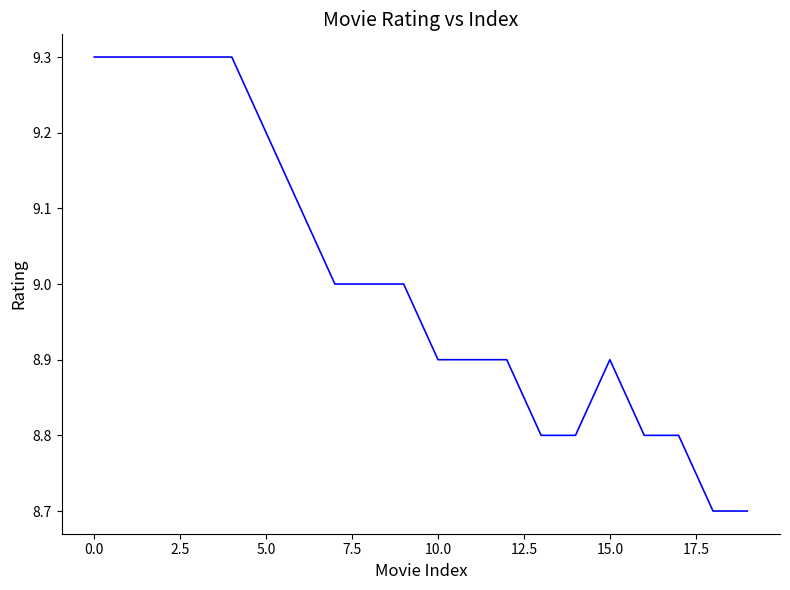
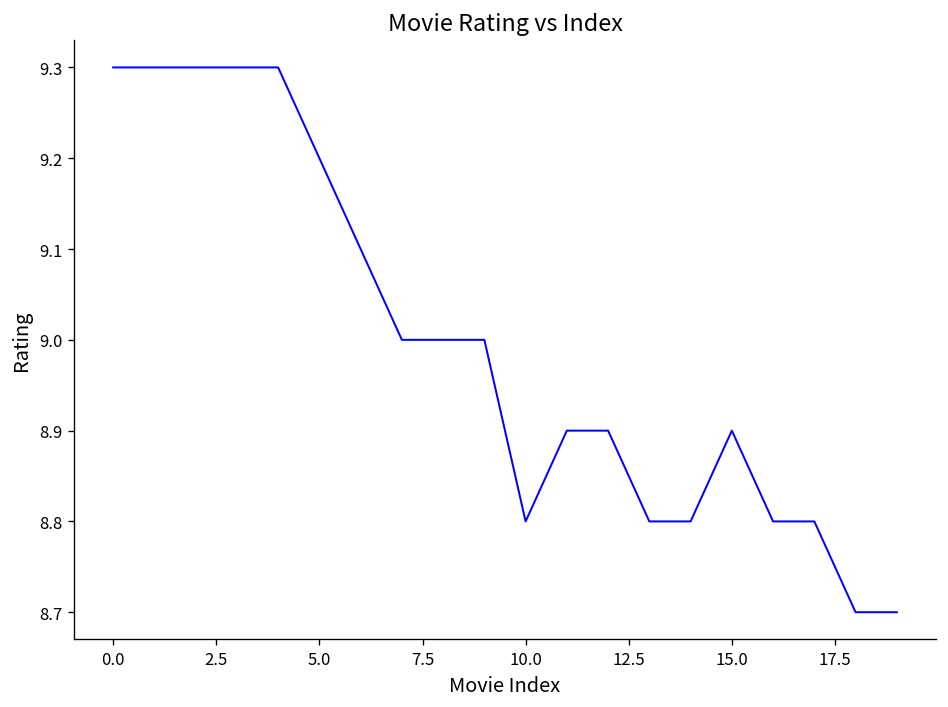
  {
    "0.0": 9.3,
    "5.0": 9.2,
-   "10.0": 8.9,
+   "10.0": 8.8,
    "15.0": 8.9
  }
